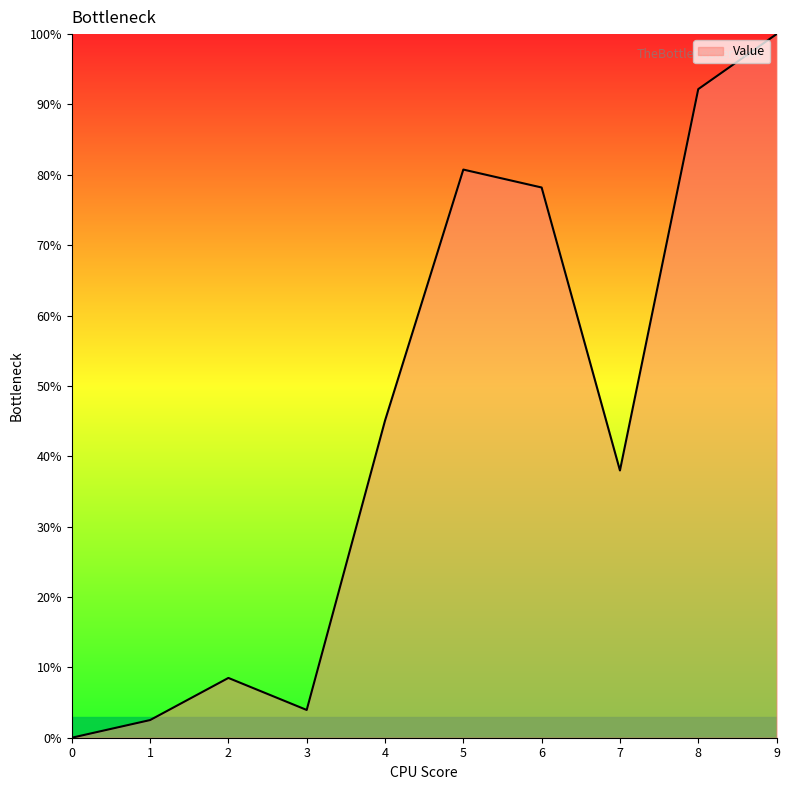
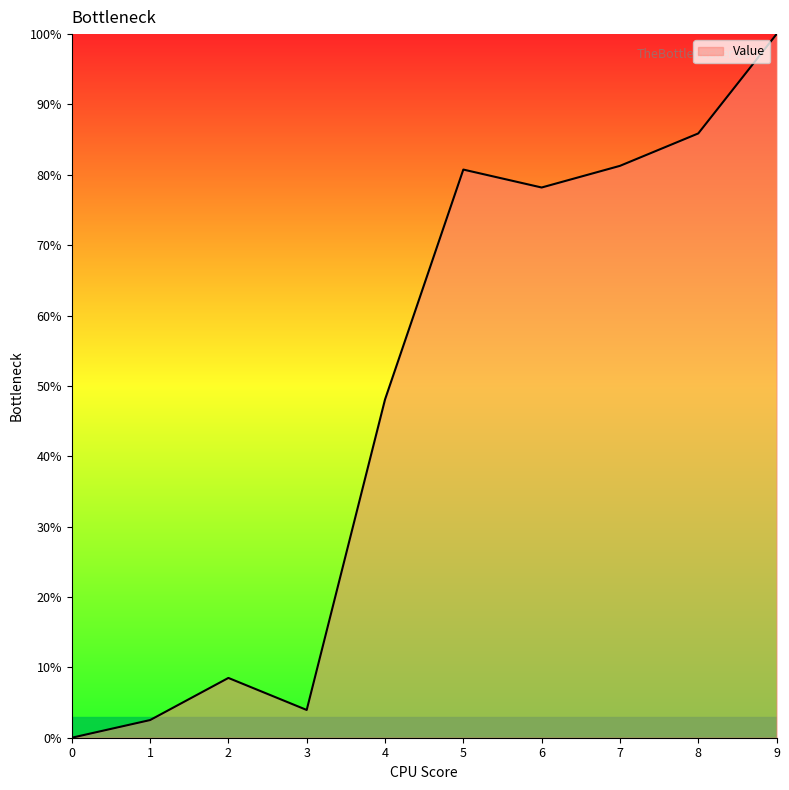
  {
    "2": "8%",
    "3": "4%",
-   "4": "45%",
+   "4": "48%",
    "5": "81%",
    "6": "78%",
-   "7": "38%",
-   "8": "92%",
+   "7": "81%",
+   "8": "86%",
    "9": "100%"
  }
